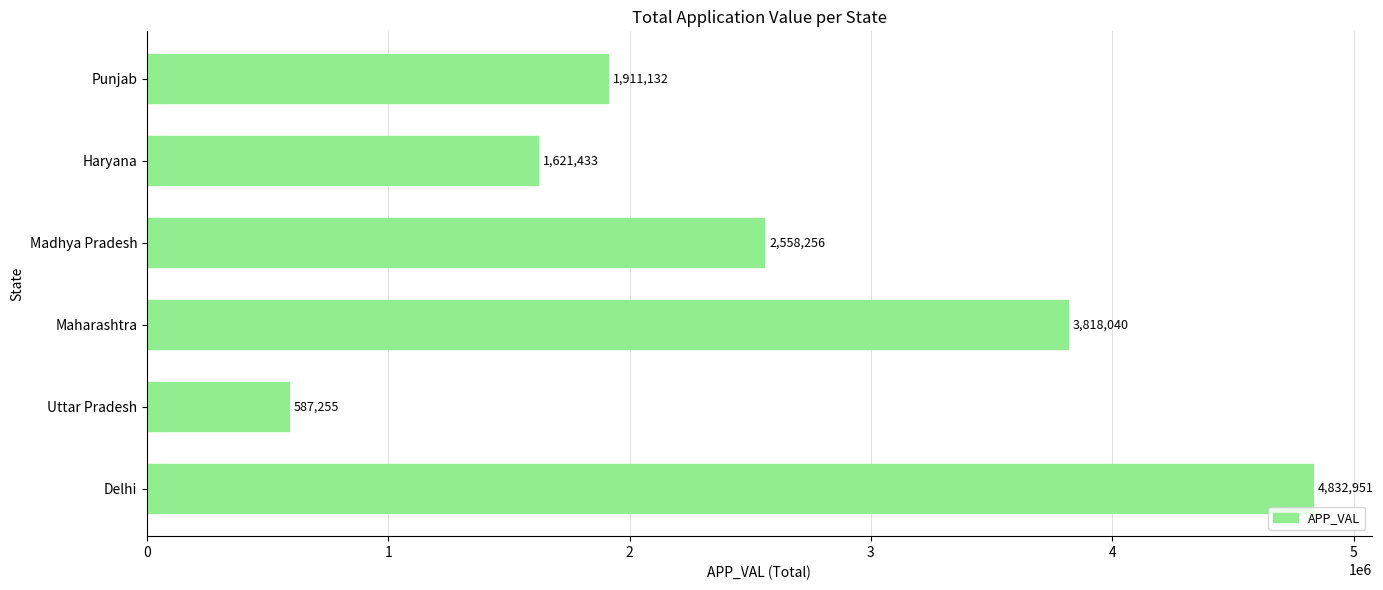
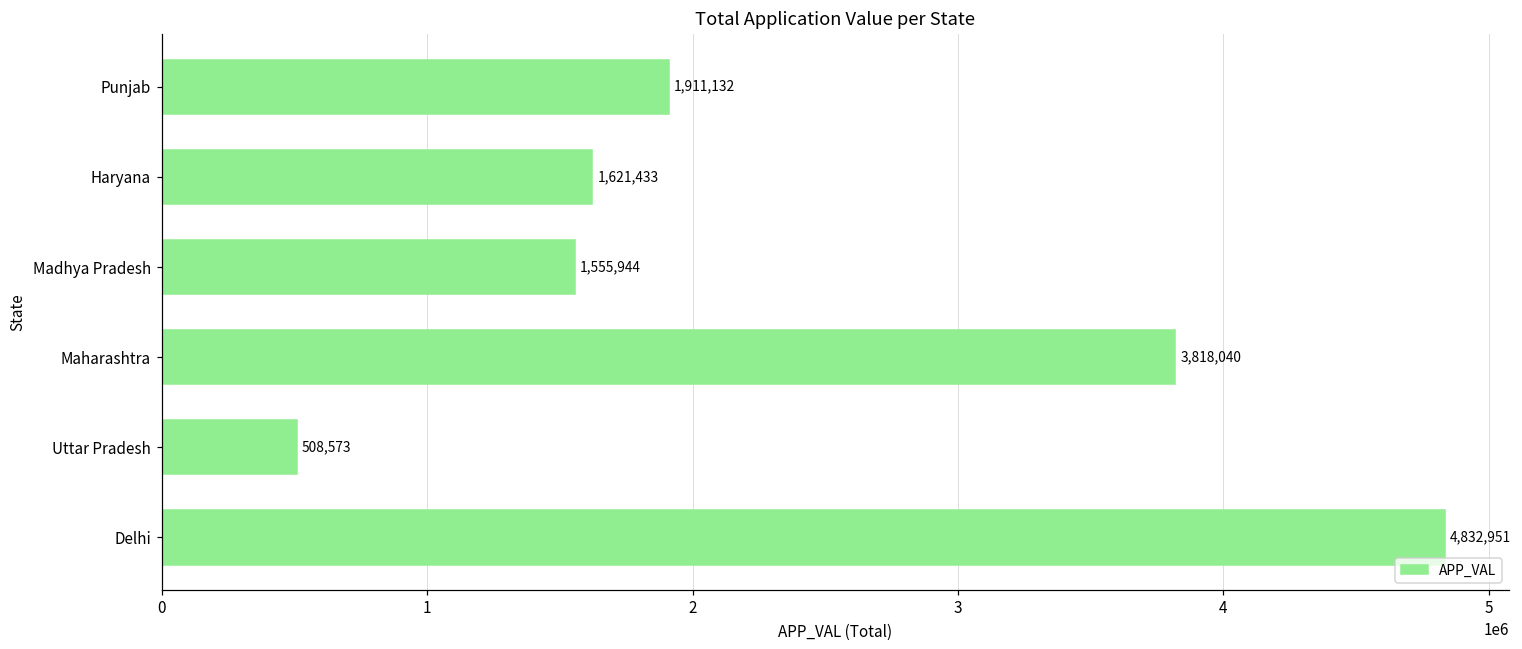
  {
    "Punjab": "1,911,132",
    "Haryana": "1,621,433",
-   "Madhya Pradesh": "2,558,256",
+   "Madhya Pradesh": "1,555,944",
    "Maharashtra": "3,818,040",
-   "Uttar Pradesh": "587,255",
+   "Uttar Pradesh": "508,573",
    "Delhi": "4,832,951"
  }
